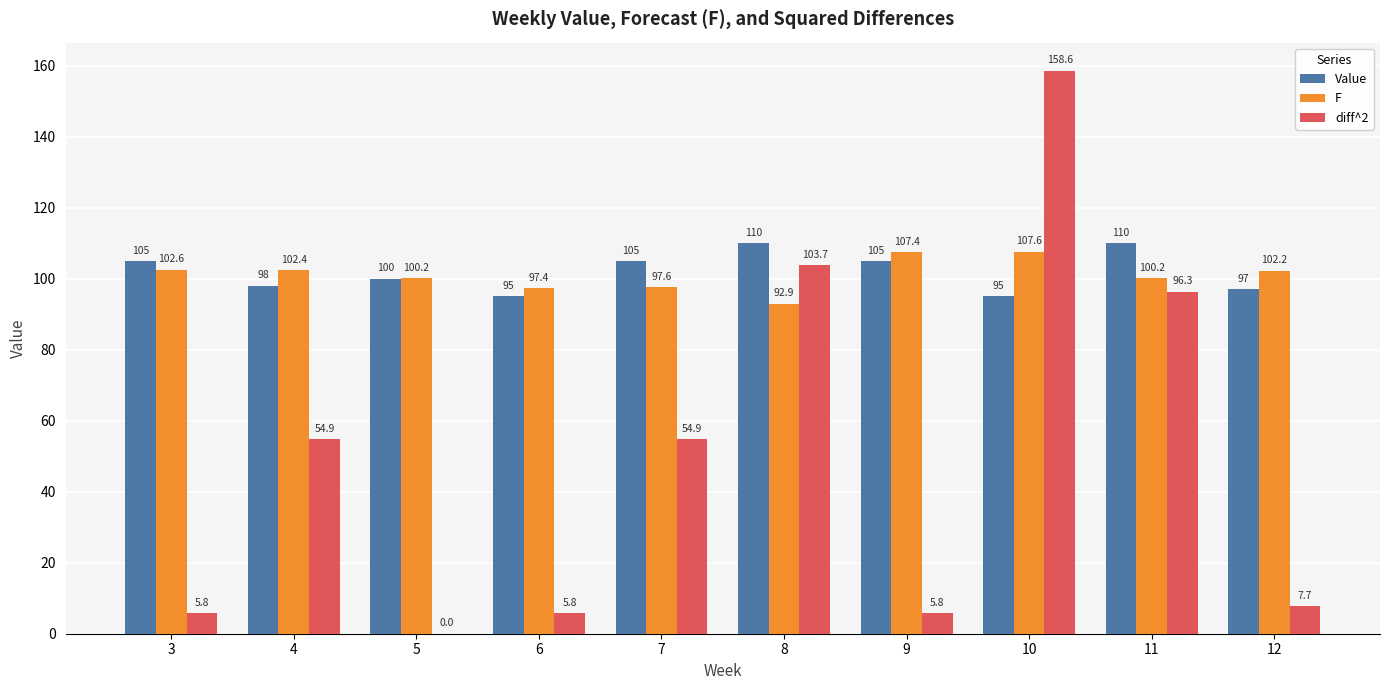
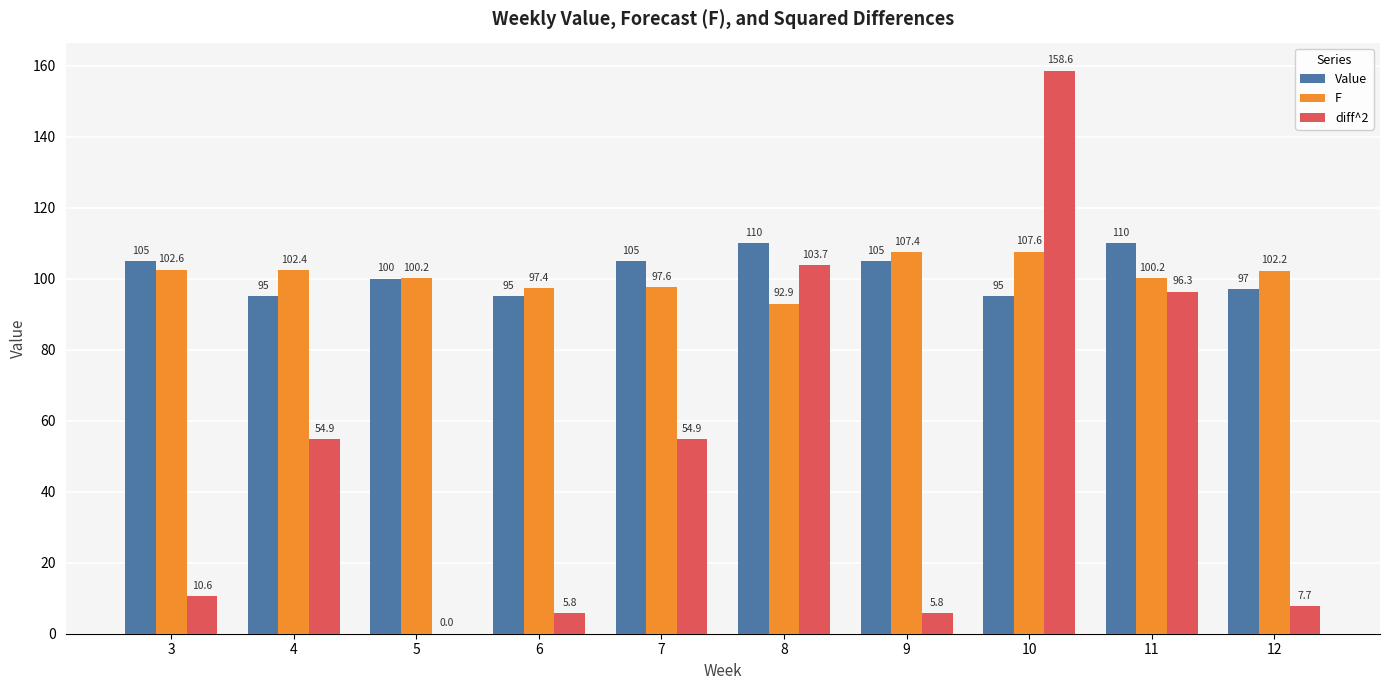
  {
    "Value": {
      "3": 105,
-     "4": 98,
+     "4": 95,
      "5": 100,
      "6": 95,
      "7": 105,
      "8": 110,
      "9": 105,
      "10": 95,
      "11": 110,
      "12": 97
    },
    "F": {
      "3": 102.6,
      "4": 102.4,
      "5": 100.2,
      "6": 97.4,
      "7": 97.6,
      "8": 92.9,
      "9": 107.4,
      "10": 107.6,
      "11": 100.2,
      "12": 102.2
    },
    "diff^2": {
-     "3": 5.8,
+     "3": 10.6,
      "4": 54.9,
      "5": 0.0,
      "6": 5.8,
      "7": 54.9,
      "8": 103.7,
      "9": 5.8,
      "10": 158.6,
      "11": 96.3,
      "12": 7.7
    }
  }
